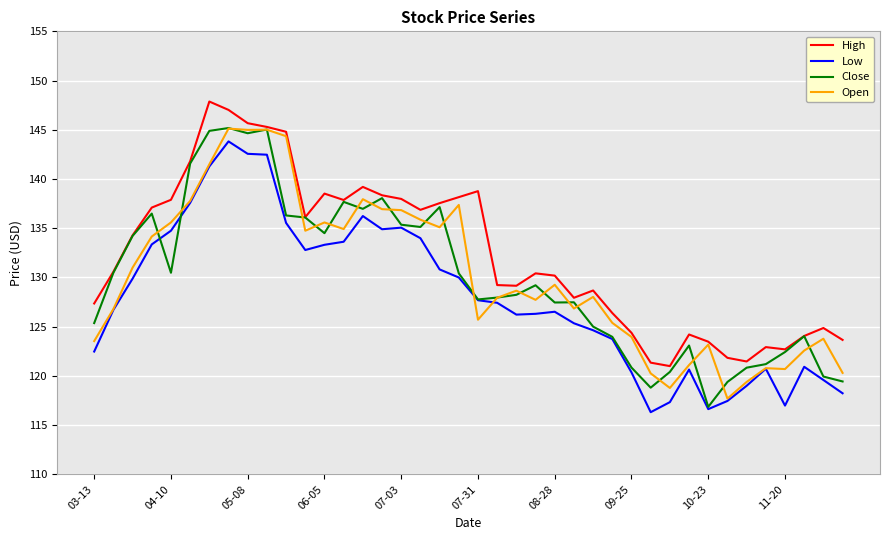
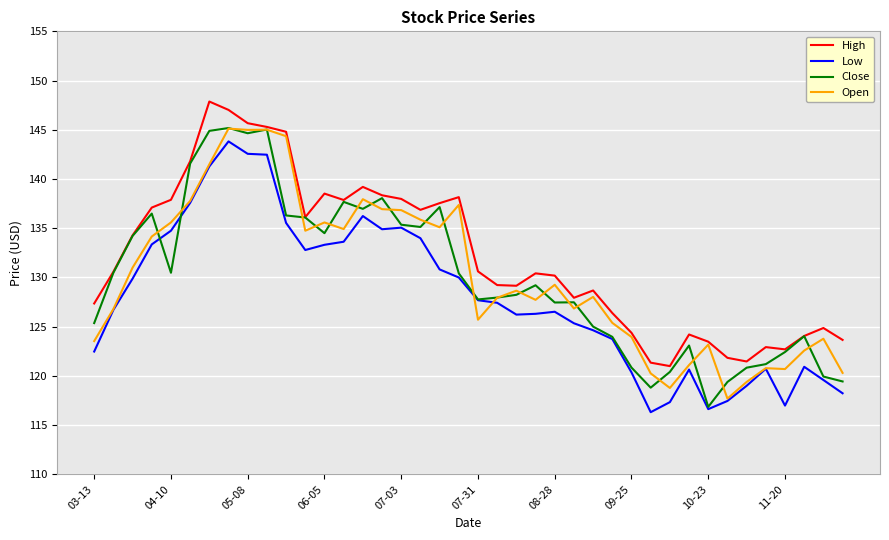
  {
    "High": {
      "03-13": 127,
      "04-10": 138,
      "05-08": 146,
      "06-05": 139,
      "07-03": 138,
-     "07-31": 139,
+     "07-31": 131,
      "08-28": 130,
      "09-25": 124,
      "10-23": 123,
      "11-20": 123
    },
    "Low": {
      "03-13": 122,
      "04-10": 135,
      "05-08": 143,
      "06-05": 133,
      "07-03": 135,
      "08-28": 127,
      "09-25": 120,
      "11-20": 117
    },
    "Close": {
      "03-13": 125,
      "04-10": 130,
      "05-08": 145,
      "06-05": 135,
      "07-03": 135,
      "08-28": 127,
      "09-25": 121,
      "11-20": 122
    },
    "Open": {
      "03-13": 124,
      "04-10": 136,
      "05-08": 145,
      "06-05": 136,
      "07-03": 137,
      "07-31": 126,
      "08-28": 129,
      "09-25": 124,
      "10-23": 123,
      "11-20": 121
    }
  }
